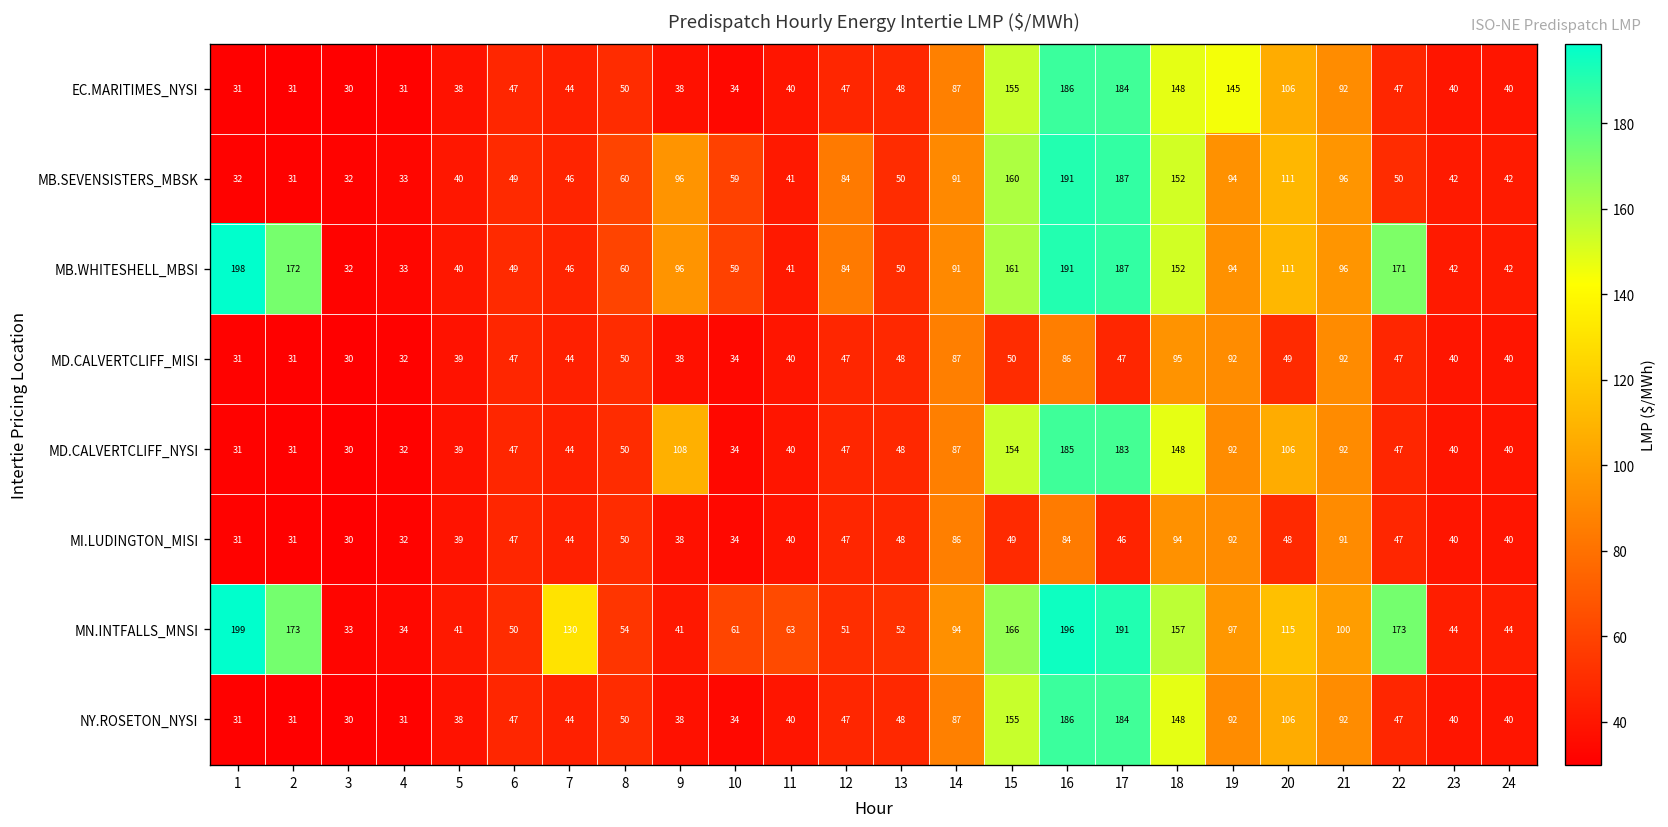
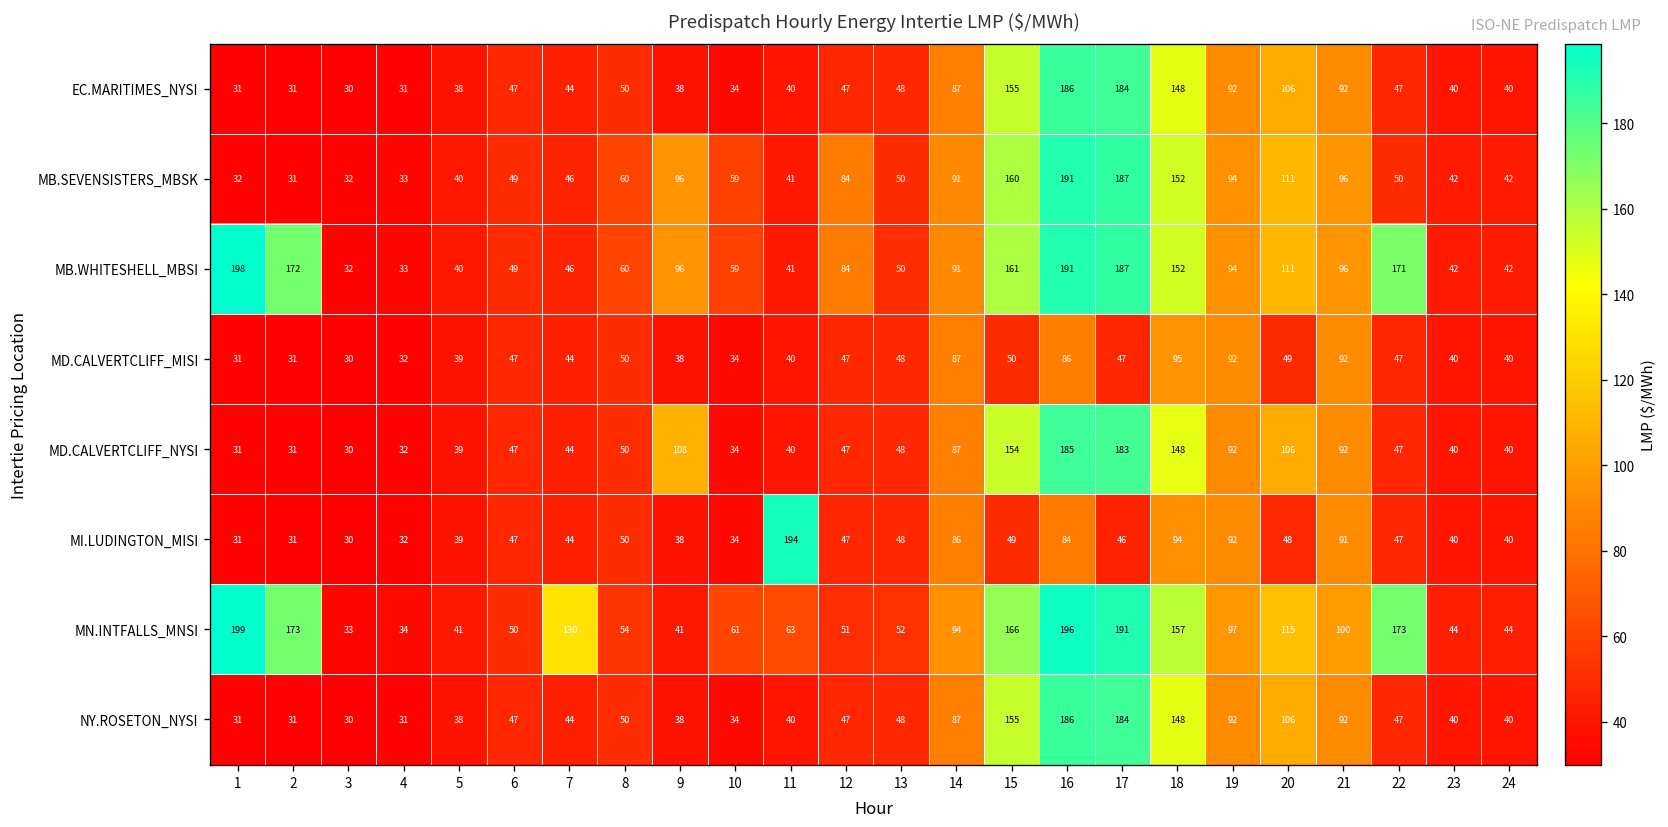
  {
    "EC.MARITIMES_NYSI": {
      "1": 31,
      "2": 31,
      "3": 30,
      "4": 31,
      "5": 38,
      "6": 47,
      "7": 44,
      "8": 50,
      "9": 38,
      "10": 34,
      "11": 40,
      "12": 47,
      "13": 48,
      "14": 87,
      "15": 155,
      "16": 186,
      "17": 184,
      "18": 148,
-     "19": 145,
+     "19": 92,
      "20": 106,
      "21": 92,
      "22": 47,
      "23": 40,
      "24": 40
    },
    "MB.SEVENSISTERS_MBSK": {
      "1": 32,
      "2": 31,
      "3": 32,
      "4": 33,
      "5": 40,
      "6": 49,
      "7": 46,
      "8": 60,
      "9": 96,
      "10": 59,
      "11": 41,
      "12": 84,
      "13": 50,
      "14": 91,
      "15": 160,
      "16": 191,
      "17": 187,
      "18": 152,
      "19": 94,
      "20": 111,
      "21": 96,
      "22": 50,
      "23": 42,
      "24": 42
    },
    "MB.WHITESHELL_MBSI": {
      "1": 198,
      "2": 172,
      "3": 32,
      "4": 33,
      "5": 40,
      "6": 49,
      "7": 46,
      "8": 60,
      "9": 96,
      "10": 59,
      "11": 41,
      "12": 84,
      "13": 50,
      "14": 91,
      "15": 161,
      "16": 191,
      "17": 187,
      "18": 152,
      "19": 94,
      "20": 111,
      "21": 96,
      "22": 171,
      "23": 42,
      "24": 42
    },
    "MD.CALVERTCLIFF_MISI": {
      "1": 31,
      "2": 31,
      "3": 30,
      "4": 32,
      "5": 39,
      "6": 47,
      "7": 44,
      "8": 50,
      "9": 38,
      "10": 34,
      "11": 40,
      "12": 47,
      "13": 48,
      "14": 87,
      "15": 50,
      "16": 86,
      "17": 47,
      "18": 95,
      "19": 92,
      "20": 49,
      "21": 92,
      "22": 47,
      "23": 40,
      "24": 40
    },
    "MD.CALVERTCLIFF_NYSI": {
      "1": 31,
      "2": 31,
      "3": 30,
      "4": 32,
      "5": 39,
      "6": 47,
      "7": 44,
      "8": 50,
      "9": 108,
      "10": 34,
      "11": 40,
      "12": 47,
      "13": 48,
      "14": 87,
      "15": 154,
      "16": 185,
      "17": 183,
      "18": 148,
      "19": 92,
      "20": 106,
      "21": 92,
      "22": 47,
      "23": 40,
      "24": 40
    },
    "MI.LUDINGTON_MISI": {
      "1": 31,
      "2": 31,
      "3": 30,
      "4": 32,
      "5": 39,
      "6": 47,
      "7": 44,
      "8": 50,
      "9": 38,
      "10": 34,
-     "11": 40,
+     "11": 194,
      "12": 47,
      "13": 48,
      "14": 86,
      "15": 49,
      "16": 84,
      "17": 46,
      "18": 94,
      "19": 92,
      "20": 48,
      "21": 91,
      "22": 47,
      "23": 40,
      "24": 40
    },
    "MN.INTFALLS_MNSI": {
      "1": 199,
      "2": 173,
      "3": 33,
      "4": 34,
      "5": 41,
      "6": 50,
      "7": 130,
      "8": 54,
      "9": 41,
      "10": 61,
      "11": 63,
      "12": 51,
      "13": 52,
      "14": 94,
      "15": 166,
      "16": 196,
      "17": 191,
      "18": 157,
      "19": 97,
      "20": 115,
      "21": 100,
      "22": 173,
      "23": 44,
      "24": 44
    },
    "NY.ROSETON_NYSI": {
      "1": 31,
      "2": 31,
      "3": 30,
      "4": 31,
      "5": 38,
      "6": 47,
      "7": 44,
      "8": 50,
      "9": 38,
      "10": 34,
      "11": 40,
      "12": 47,
      "13": 48,
      "14": 87,
      "15": 155,
      "16": 186,
      "17": 184,
      "18": 148,
      "19": 92,
      "20": 106,
      "21": 92,
      "22": 47,
      "23": 40,
      "24": 40
    }
  }
